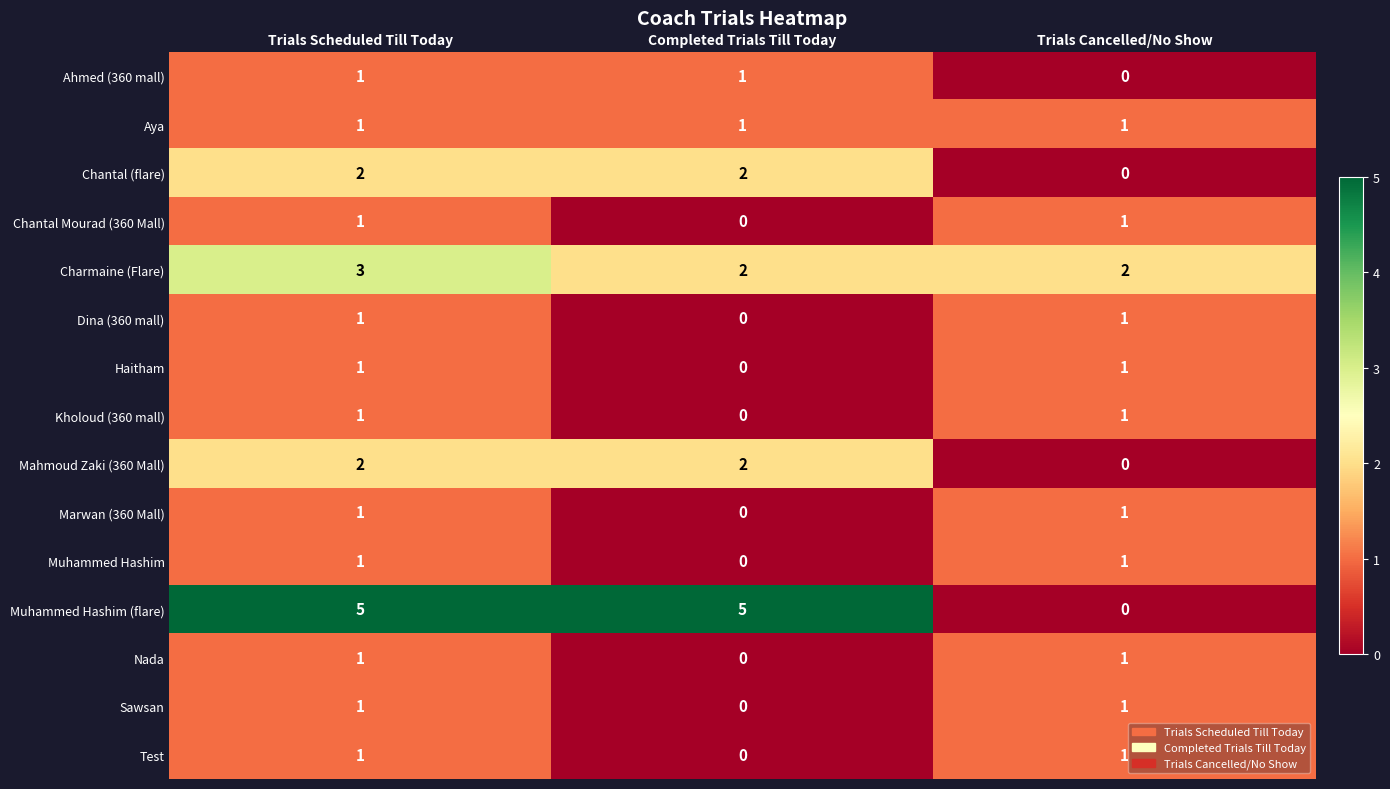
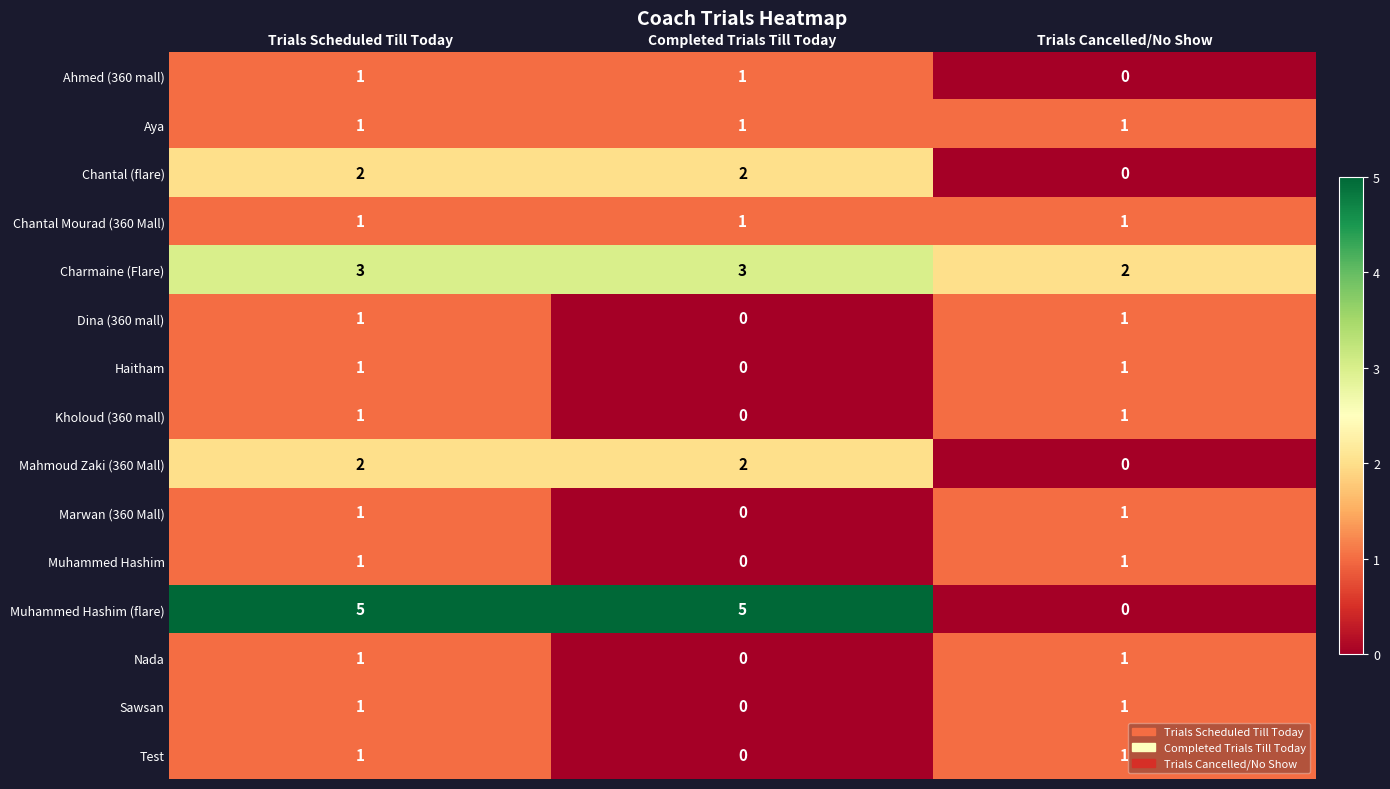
  {
    "Ahmed (360 mall)": {
      "Trials Scheduled Till Today": 1,
      "Completed Trials Till Today": 1,
      "Trials Cancelled/No Show": 0
    },
    "Aya": {
      "Trials Scheduled Till Today": 1,
      "Completed Trials Till Today": 1,
      "Trials Cancelled/No Show": 1
    },
    "Chantal (flare)": {
      "Trials Scheduled Till Today": 2,
      "Completed Trials Till Today": 2,
      "Trials Cancelled/No Show": 0
    },
    "Chantal Mourad (360 Mall)": {
      "Trials Scheduled Till Today": 1,
-     "Completed Trials Till Today": 0,
+     "Completed Trials Till Today": 1,
      "Trials Cancelled/No Show": 1
    },
    "Charmaine (Flare)": {
      "Trials Scheduled Till Today": 3,
-     "Completed Trials Till Today": 2,
+     "Completed Trials Till Today": 3,
      "Trials Cancelled/No Show": 2
    },
    "Dina (360 mall)": {
      "Trials Scheduled Till Today": 1,
      "Completed Trials Till Today": 0,
      "Trials Cancelled/No Show": 1
    },
    "Haitham": {
      "Trials Scheduled Till Today": 1,
      "Completed Trials Till Today": 0,
      "Trials Cancelled/No Show": 1
    },
    "Kholoud (360 mall)": {
      "Trials Scheduled Till Today": 1,
      "Completed Trials Till Today": 0,
      "Trials Cancelled/No Show": 1
    },
    "Mahmoud Zaki (360 Mall)": {
      "Trials Scheduled Till Today": 2,
      "Completed Trials Till Today": 2,
      "Trials Cancelled/No Show": 0
    },
    "Marwan (360 Mall)": {
      "Trials Scheduled Till Today": 1,
      "Completed Trials Till Today": 0,
      "Trials Cancelled/No Show": 1
    },
    "Muhammed Hashim": {
      "Trials Scheduled Till Today": 1,
      "Completed Trials Till Today": 0,
      "Trials Cancelled/No Show": 1
    },
    "Muhammed Hashim (flare)": {
      "Trials Scheduled Till Today": 5,
      "Completed Trials Till Today": 5,
      "Trials Cancelled/No Show": 0
    },
    "Nada": {
      "Trials Scheduled Till Today": 1,
      "Completed Trials Till Today": 0,
      "Trials Cancelled/No Show": 1
    },
    "Sawsan": {
      "Trials Scheduled Till Today": 1,
      "Completed Trials Till Today": 0,
      "Trials Cancelled/No Show": 1
    },
    "Test": {
      "Trials Scheduled Till Today": 1,
      "Completed Trials Till Today": 0
    }
  }
